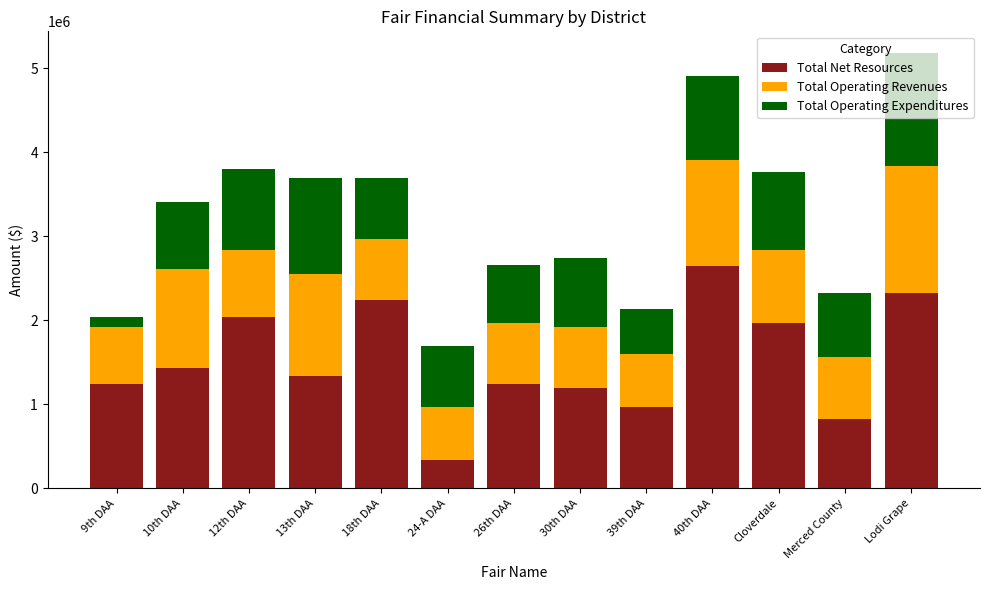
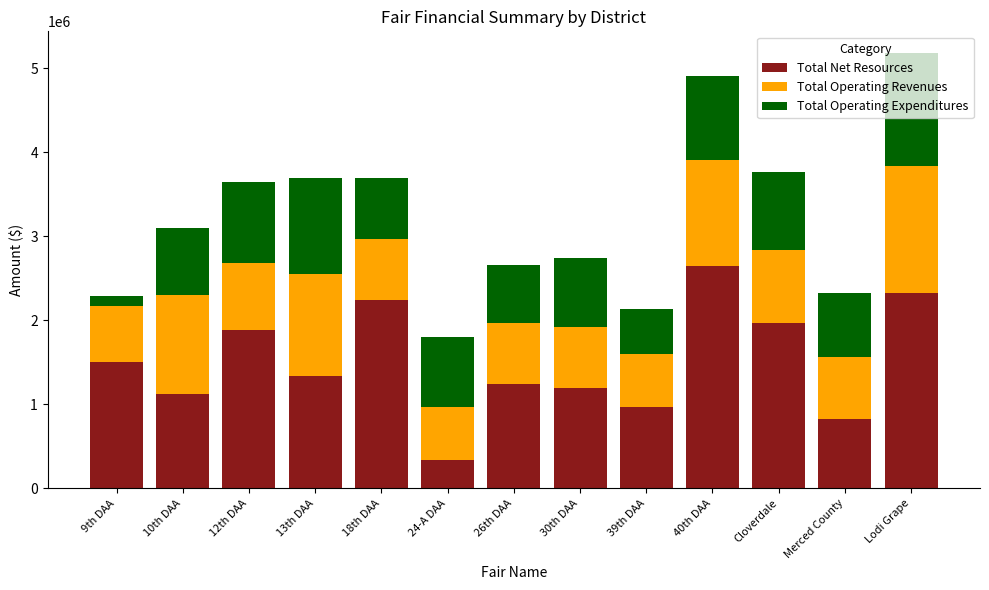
  {
    "Total Net Resources": {
-     "9th DAA": 1200000,
-     "10th DAA": 1400000,
-     "12th DAA": 2000000,
+     "9th DAA": 1500000,
+     "10th DAA": 1100000,
+     "12th DAA": 1900000,
      "13th DAA": 1300000,
      "18th DAA": 2200000,
      "24-A DAA": 300000,
      "26th DAA": 1200000,
      "30th DAA": 1200000,
      "39th DAA": 1000000,
      "40th DAA": 2600000,
      "Cloverdale": 2000000,
      "Merced County": 800000,
      "Lodi Grape": 2300000
    },
    "Total Operating Revenues": {
      "9th DAA": 700000,
      "10th DAA": 1200000,
      "12th DAA": 800000,
      "13th DAA": 1200000,
      "18th DAA": 700000,
      "24-A DAA": 600000,
      "26th DAA": 700000,
      "30th DAA": 700000,
      "39th DAA": 600000,
      "40th DAA": 1300000,
      "Cloverdale": 900000,
      "Merced County": 700000,
      "Lodi Grape": 1500000
    },
    "Total Operating Expenditures": {
      "9th DAA": 100000,
      "10th DAA": 800000,
      "12th DAA": 1000000,
      "13th DAA": 1100000,
      "18th DAA": 700000,
-     "24-A DAA": 700000,
+     "24-A DAA": 800000,
      "26th DAA": 700000,
      "30th DAA": 800000,
      "39th DAA": 500000,
      "40th DAA": 1000000,
      "Cloverdale": 900000,
      "Merced County": 800000
    }
  }
